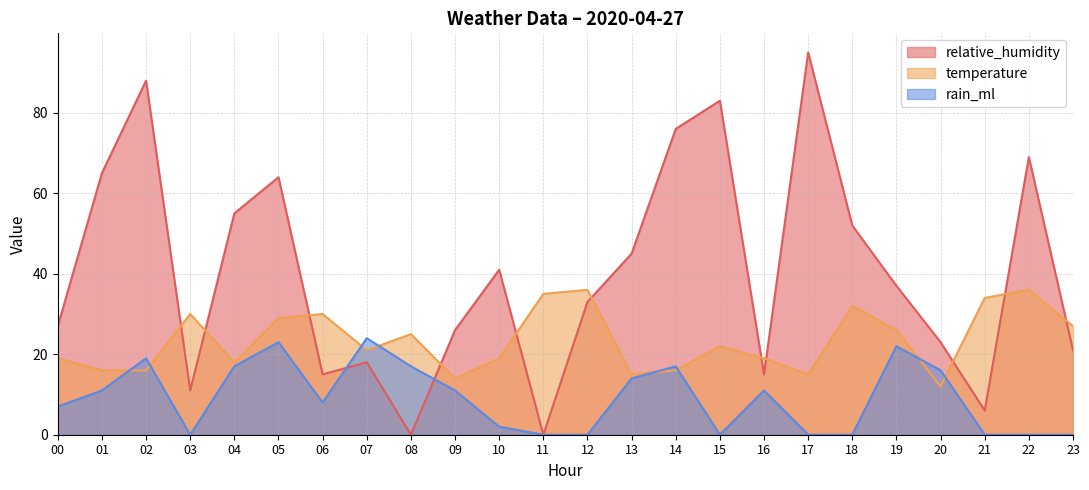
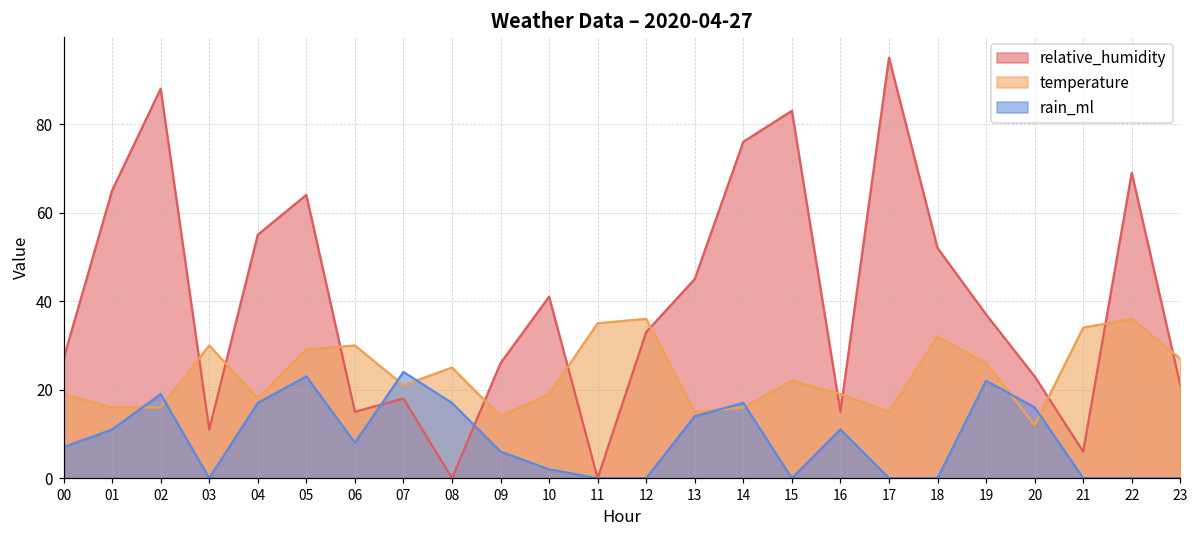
  {
    "rain_ml": {
      "00": 7,
      "01": 11,
      "02": 19,
      "03": 0,
      "04": 17,
      "05": 23,
      "06": 8,
      "07": 24,
      "08": 17,
-     "09": 11,
+     "09": 6,
      "10": 2,
      "12": 0,
      "13": 14,
      "14": 17,
      "15": 0,
      "16": 11,
      "17": 0,
      "18": 0,
      "19": 22,
      "20": 16,
      "21": 0,
      "22": 0,
      "23": 0
    }
  }
